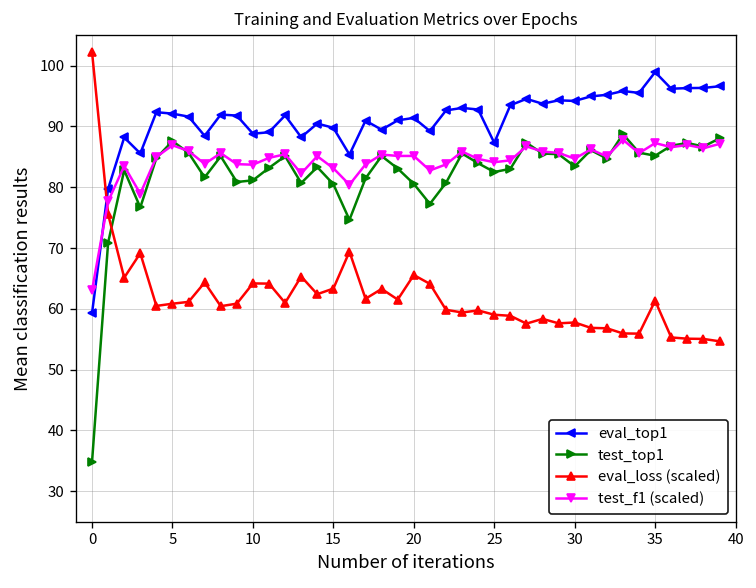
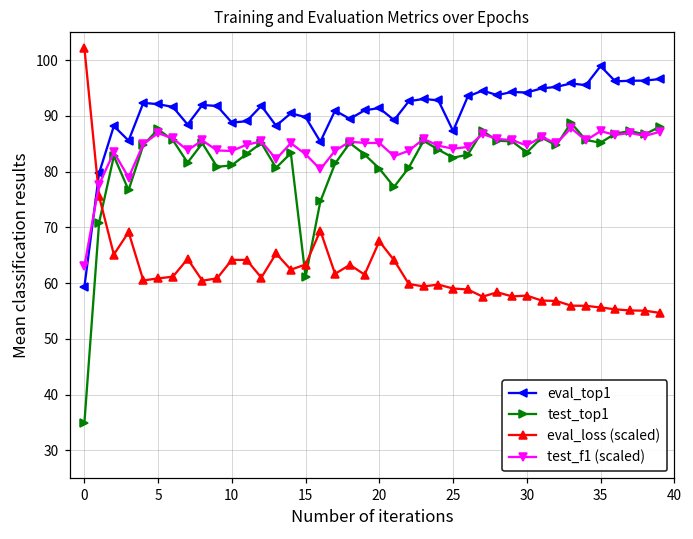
  {
    "eval_top1": {
      "0": 59,
      "5": 92,
      "10": 89,
      "15": 90,
      "20": 91,
      "25": 87,
      "30": 94,
      "35": 99
    },
    "test_top1": {
      "0": 35,
      "5": 88,
      "10": 81,
-     "15": 81,
+     "15": 61,
      "20": 81,
      "25": 83,
      "30": 83,
      "35": 85
    },
    "eval_loss (scaled)": {
      "0": 102,
      "5": 61,
      "10": 64,
      "15": 63,
-     "20": 66,
+     "20": 68,
      "25": 59,
      "30": 58,
-     "35": 61
+     "35": 56
    },
    "test_f1 (scaled)": {
      "0": 63,
      "5": 87,
      "10": 84,
      "15": 83,
      "20": 85,
      "25": 84,
      "30": 85,
      "35": 87
    }
  }
